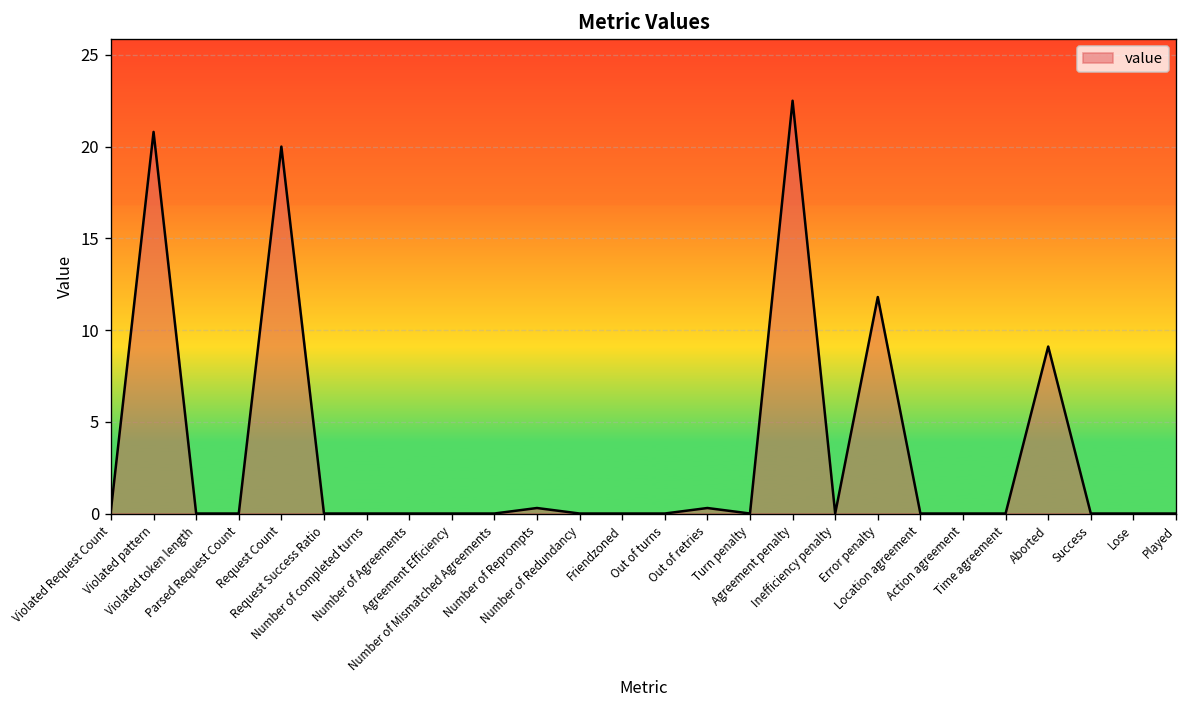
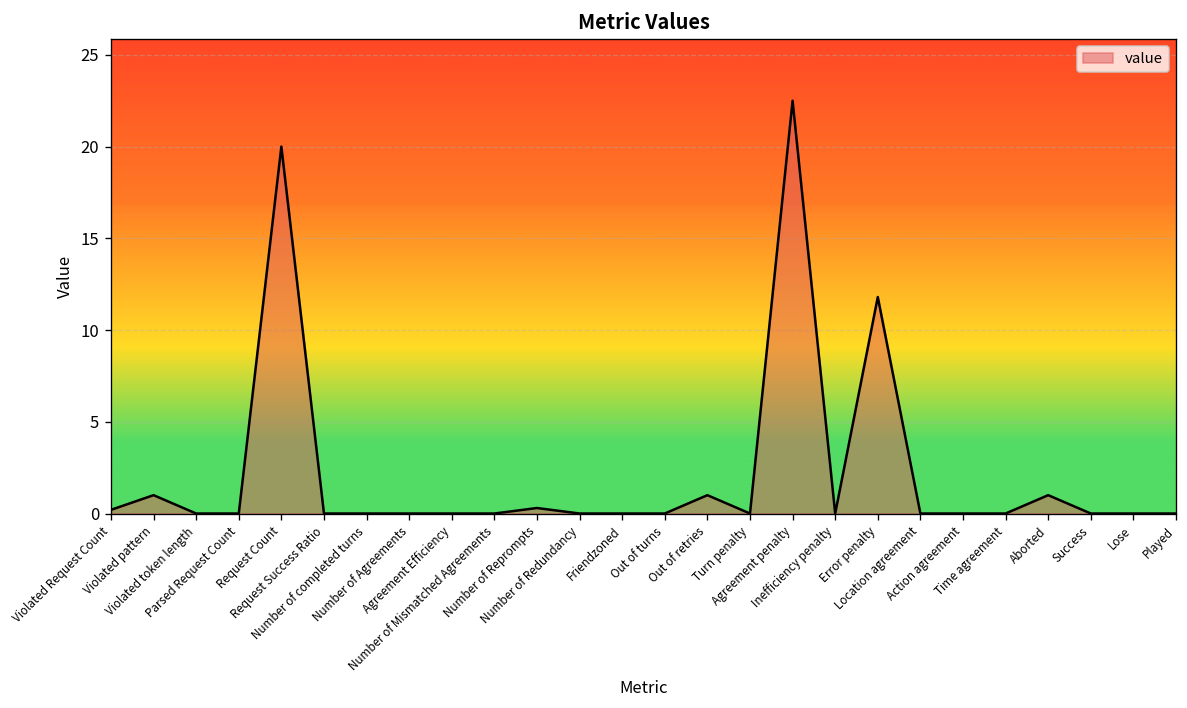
  {
    "Violated Request Count": 0.2,
-   "Violated pattern": 20.8,
+   "Violated pattern": 1.0,
    "Violated token length": 0.0,
    "Parsed Request Count": 0.0,
    "Request Count": 20.0,
    "Request Success Ratio": 0.0,
    "Number of completed turns": 0.0,
    "Number of Agreements": 0.0,
    "Agreement Efficiency": 0.0,
    "Number of Mismatched Agreements": 0.0,
    "Number of Reprompts": 0.3,
    "Number of Redundancy": 0.0,
    "Friendzoned": 0.0,
    "Out of turns": 0.0,
-   "Out of retries": 0.3,
+   "Out of retries": 1.0,
    "Turn penalty": 0.0,
    "Agreement penalty": 22.5,
    "Inefficiency penalty": 0.0,
    "Error penalty": 11.8,
    "Location agreement": 0.0,
    "Action agreement": 0.0,
    "Time agreement": 0.0,
-   "Aborted": 9.1,
+   "Aborted": 1.0,
    "Success": 0.0,
    "Lose": 0.0,
    "Played": 0.0
  }
